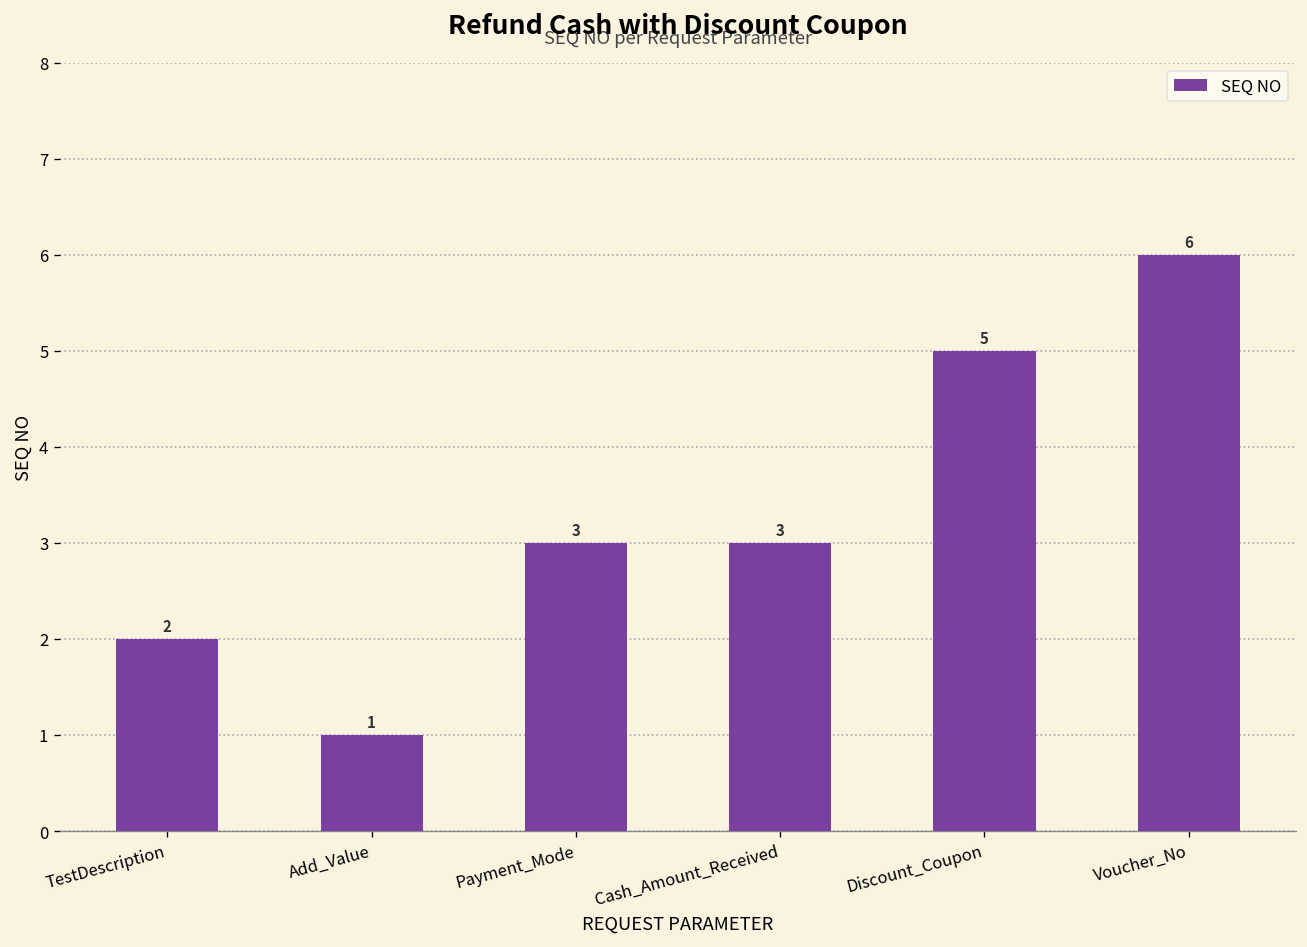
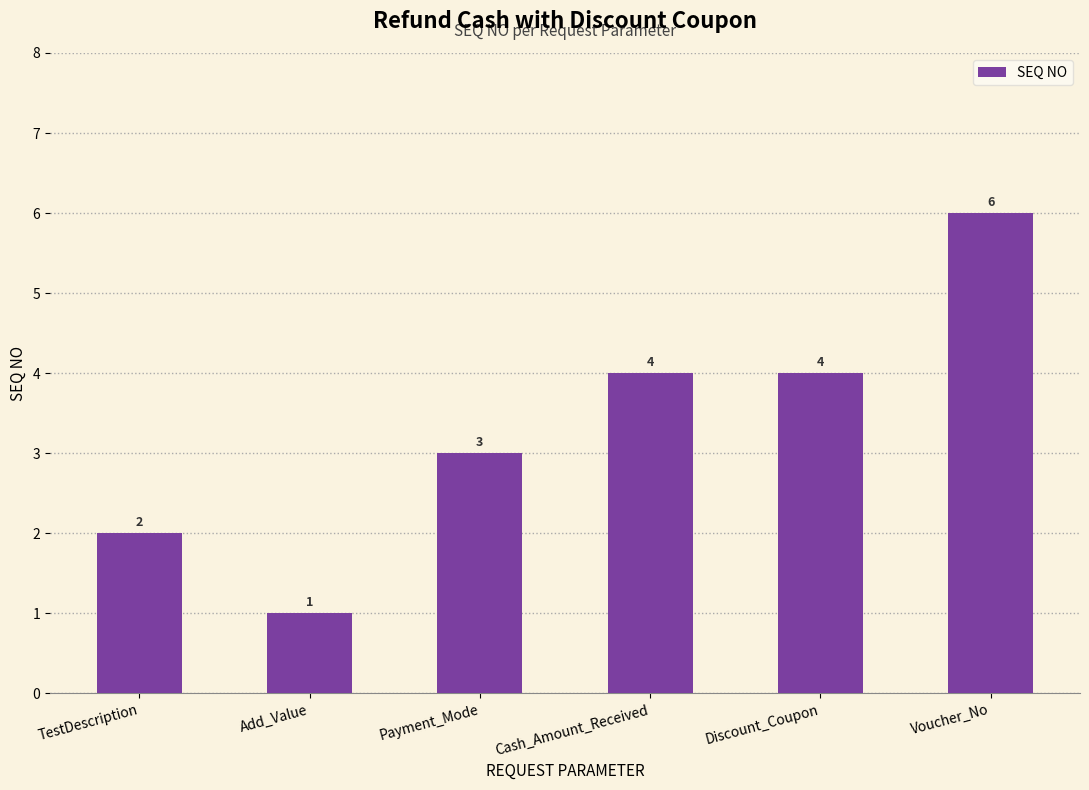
  {
    "TestDescription": 2,
    "Add_Value": 1,
    "Payment_Mode": 3,
-   "Cash_Amount_Received": 3,
-   "Discount_Coupon": 5,
+   "Cash_Amount_Received": 4,
+   "Discount_Coupon": 4,
    "Voucher_No": 6
  }
